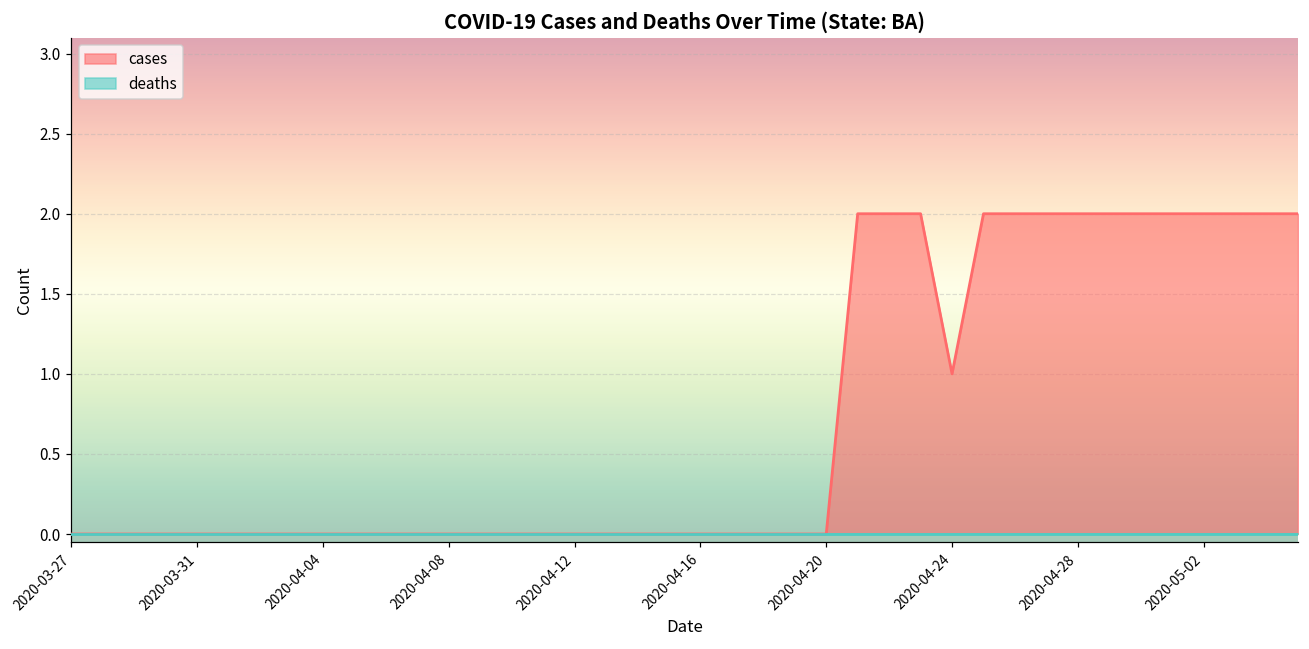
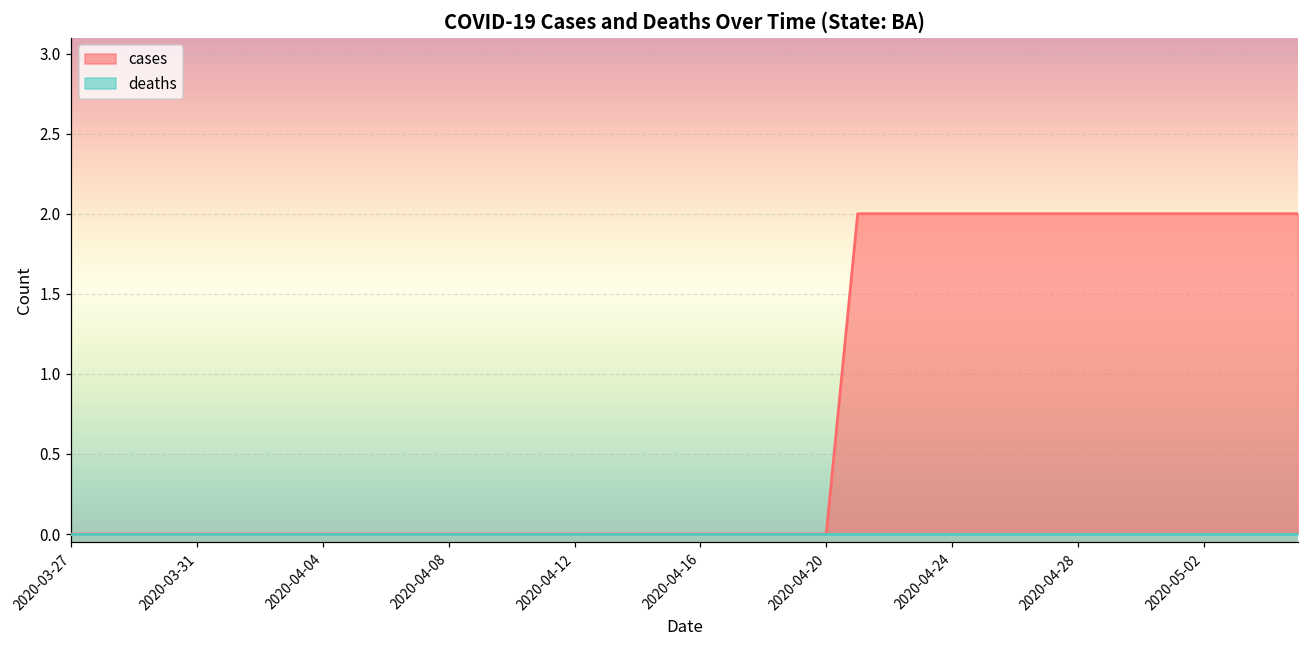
  {
    "cases": {
-     "2020-04-24": 1,
+     "2020-04-24": 2,
      "2020-04-28": 2,
      "2020-05-02": 2
    },
    "deaths": {
      "2020-04-24": 0,
      "2020-04-28": 0,
      "2020-05-02": 0
    }
  }
